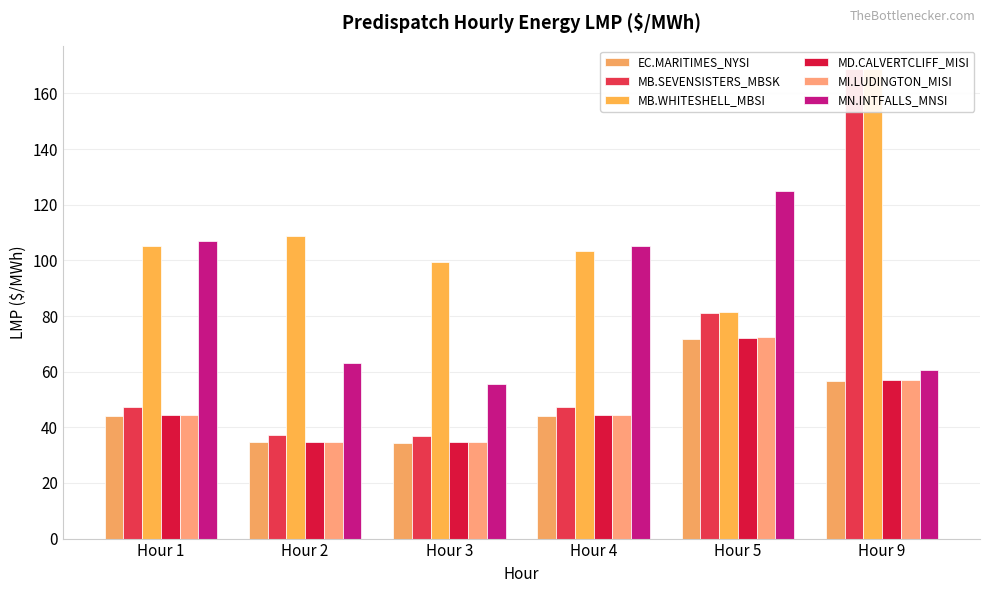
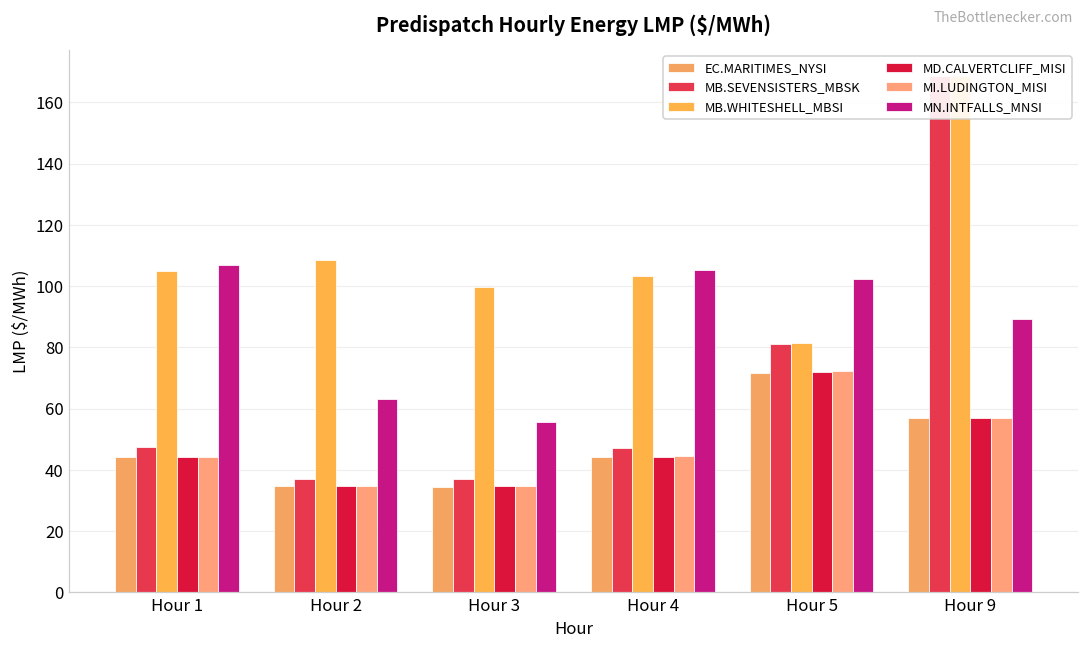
  {
    "MN.INTFALLS_MNSI": {
      "Hour 1": 107,
      "Hour 2": 63,
      "Hour 3": 55,
      "Hour 4": 105,
-     "Hour 5": 125,
-     "Hour 9": 61
+     "Hour 5": 102,
+     "Hour 9": 89
    }
  }
